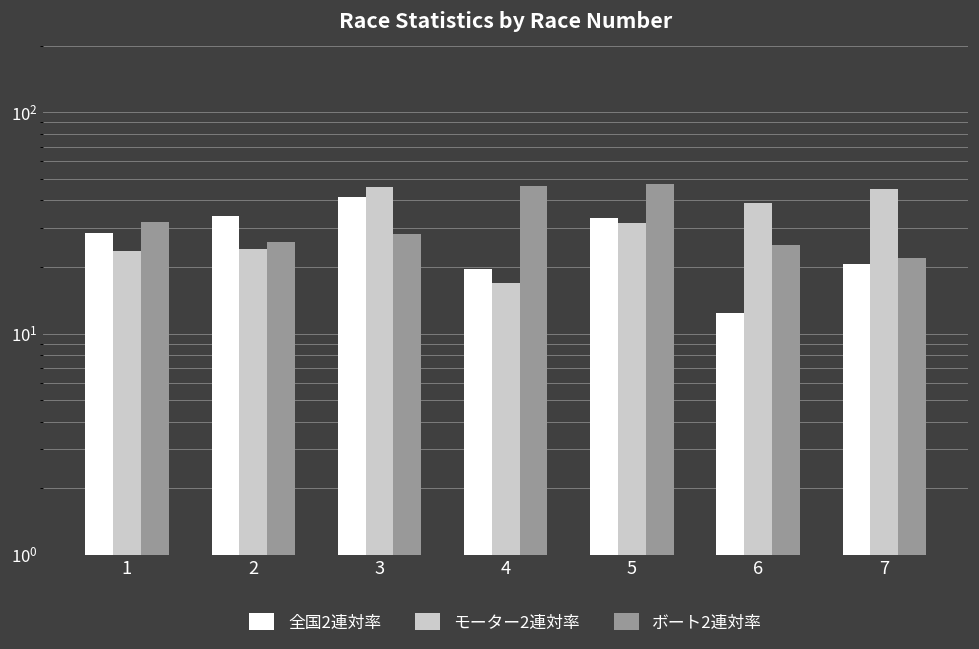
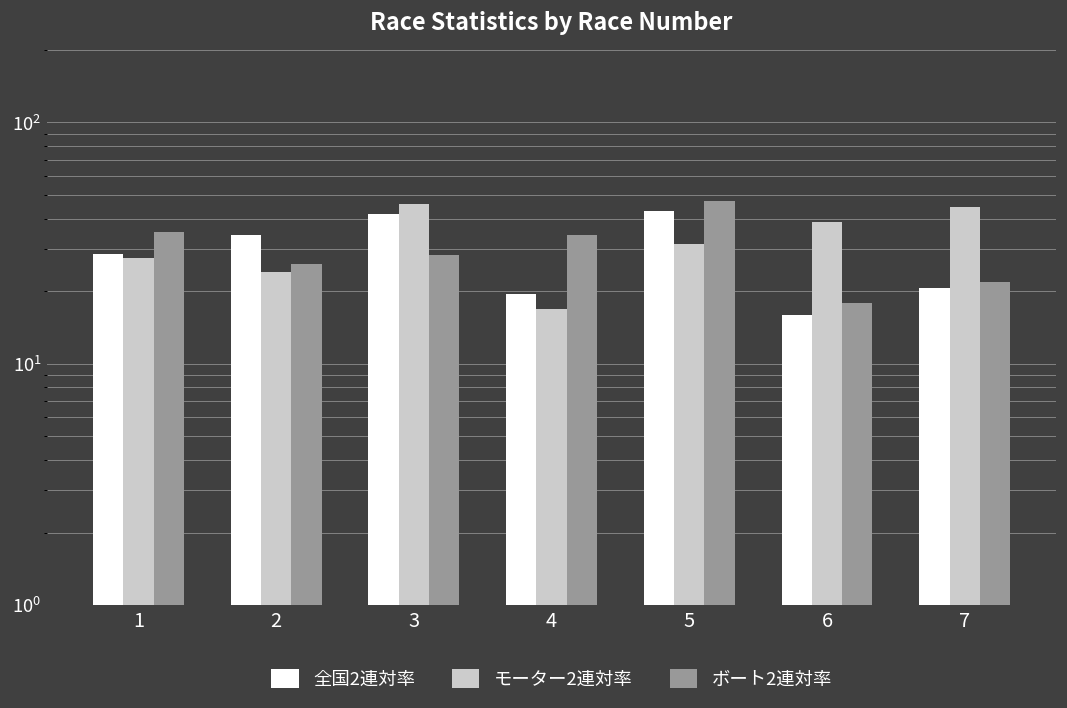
  {
    "全国2連対率": {
      "1": 29,
      "2": 34,
      "3": 42,
      "4": 19,
-     "5": 33,
-     "6": 12,
+     "5": 43,
+     "6": 16,
      "7": 21
    },
    "モーター2連対率": {
-     "1": 24,
+     "1": 28,
      "2": 24,
      "3": 46,
      "4": 17,
      "5": 31,
      "6": 39,
      "7": 45
    },
    "ボート2連対率": {
-     "1": 32,
+     "1": 35,
      "2": 26,
      "3": 28,
-     "4": 47,
+     "4": 34,
      "5": 47,
-     "6": 25,
+     "6": 18,
      "7": 22
    }
  }
